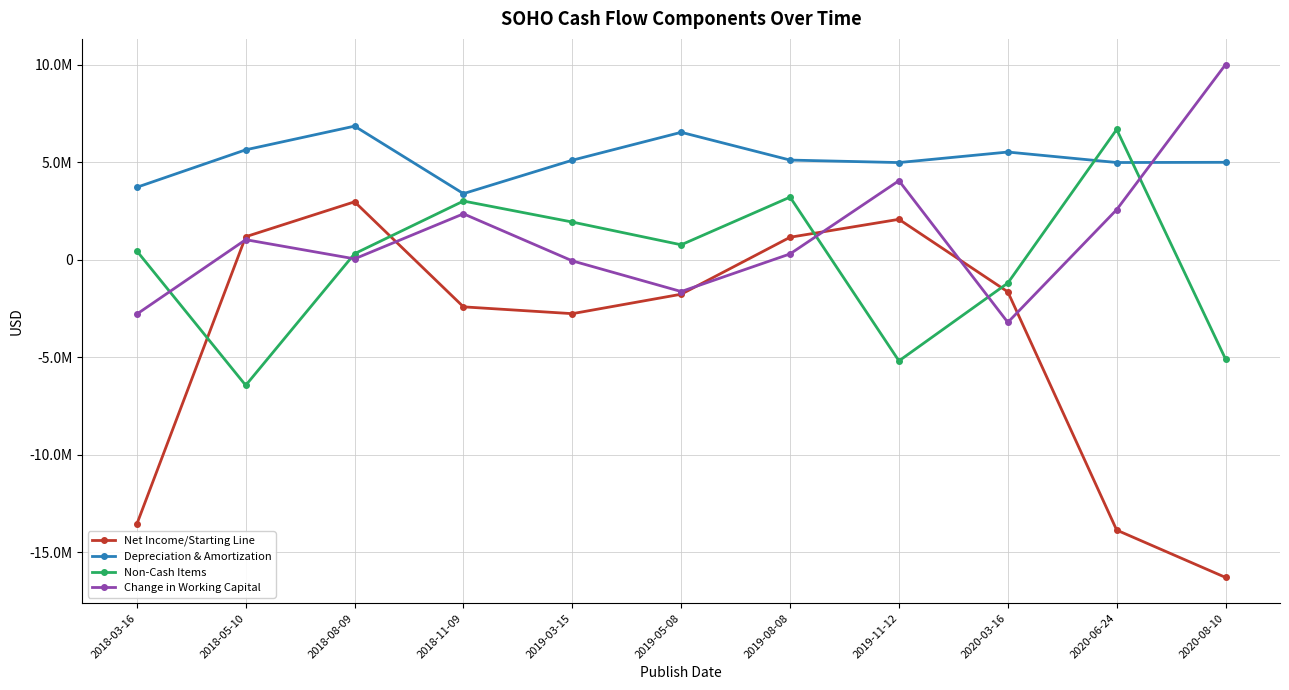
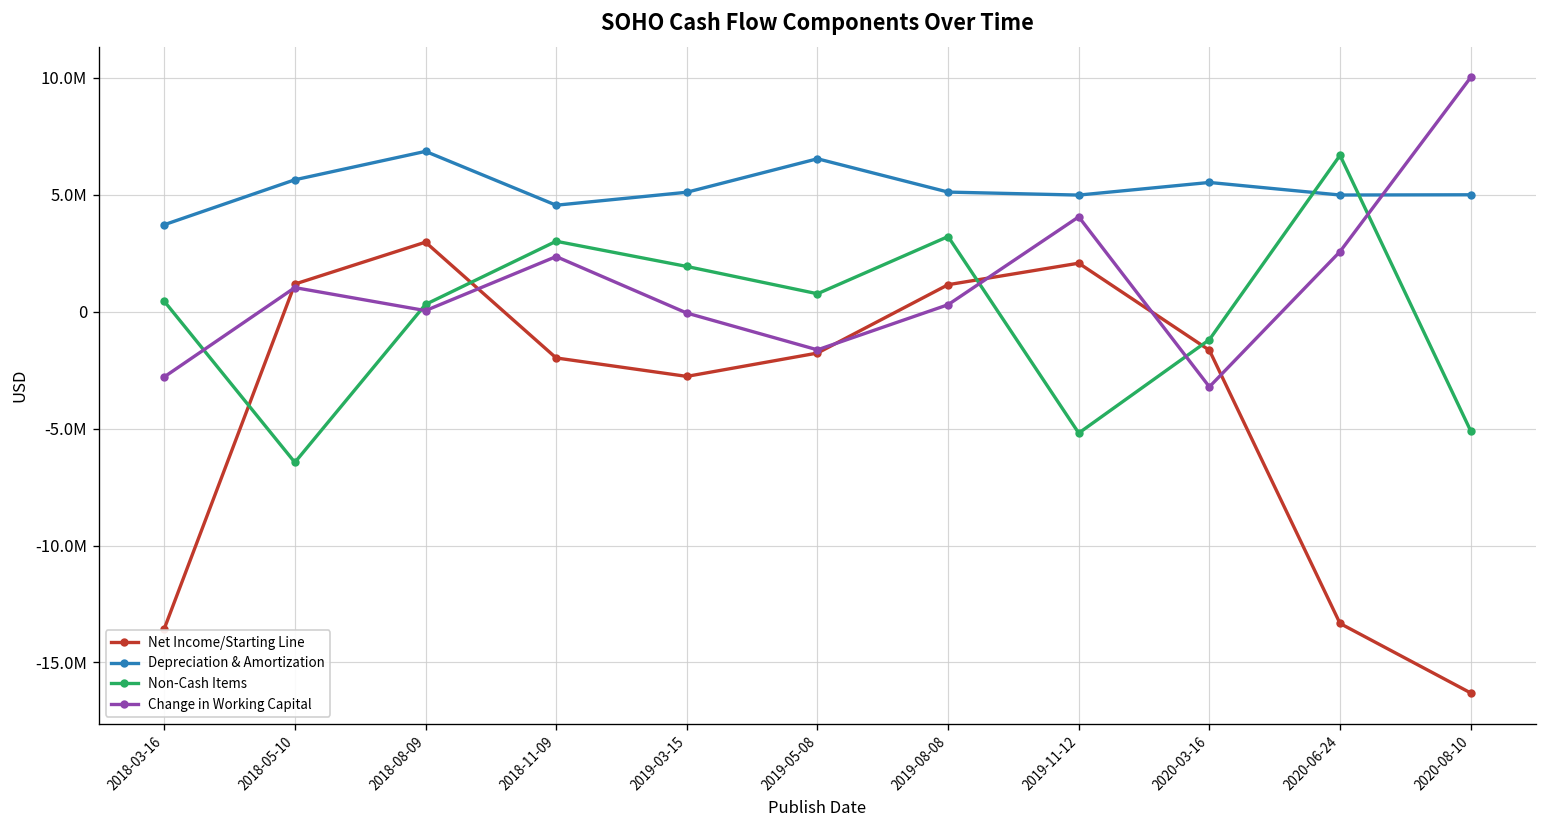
  {
    "Net Income/Starting Line": {
      "2018-03-16": -13600000,
      "2018-05-10": 1200000,
      "2018-08-09": 3000000,
-     "2018-11-09": -2400000,
+     "2018-11-09": -2000000,
      "2019-03-15": -2800000,
      "2019-05-08": -1800000,
      "2019-08-08": 1100000,
      "2019-11-12": 2100000,
      "2020-03-16": -1700000,
-     "2020-06-24": -13900000,
+     "2020-06-24": -13300000,
      "2020-08-10": -16300000
    },
    "Depreciation & Amortization": {
      "2018-03-16": 3700000,
      "2018-05-10": 5600000,
      "2018-08-09": 6800000,
-     "2018-11-09": 3400000,
+     "2018-11-09": 4500000,
      "2019-03-15": 5100000,
      "2019-05-08": 6500000,
      "2019-08-08": 5100000,
      "2019-11-12": 5000000,
      "2020-03-16": 5500000,
      "2020-06-24": 5000000,
      "2020-08-10": 5000000
    },
    "Non-Cash Items": {
      "2018-03-16": 400000,
      "2018-05-10": -6400000,
      "2018-08-09": 300000,
      "2018-11-09": 3000000,
      "2019-03-15": 1900000,
      "2019-05-08": 800000,
      "2019-08-08": 3200000,
      "2019-11-12": -5200000,
      "2020-03-16": -1200000,
      "2020-06-24": 6700000,
      "2020-08-10": -5100000
    },
    "Change in Working Capital": {
      "2018-03-16": -2800000,
      "2018-05-10": 1000000,
      "2018-08-09": 0,
      "2018-11-09": 2400000,
      "2019-03-15": -100000,
      "2019-05-08": -1600000,
      "2019-08-08": 300000,
      "2019-11-12": 4100000,
      "2020-03-16": -3200000,
      "2020-06-24": 2600000,
      "2020-08-10": 10000000
    }
  }
